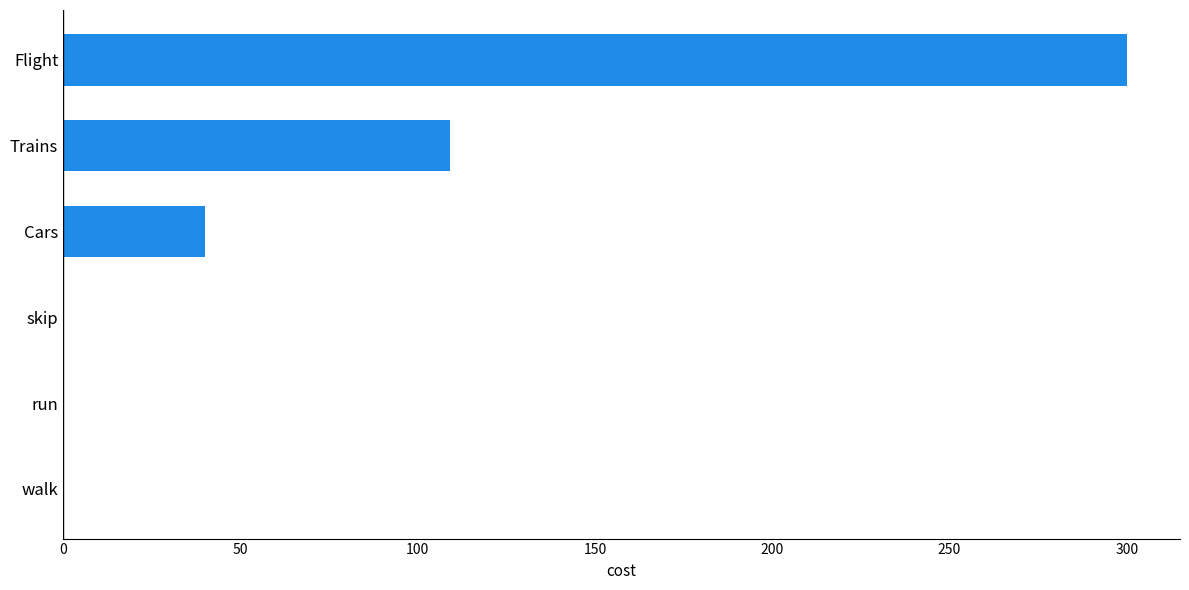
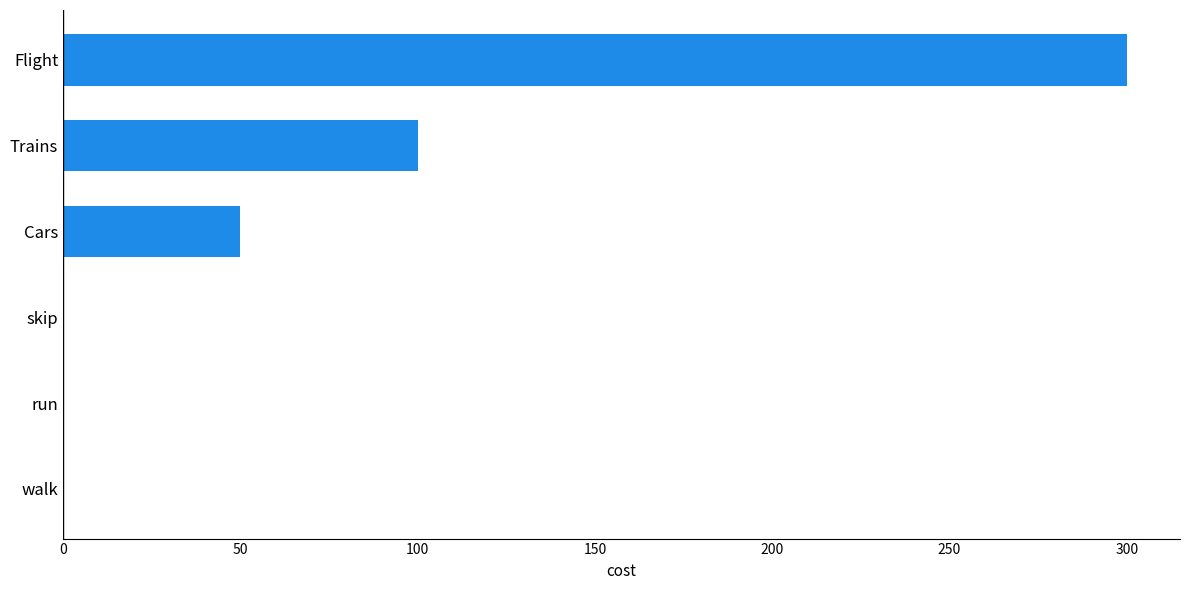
  {
    "Flight": 300,
-   "Trains": 109,
-   "Cars": 40,
+   "Trains": 100,
+   "Cars": 50,
    "skip": 0,
    "run": 0,
    "walk": 0
  }
